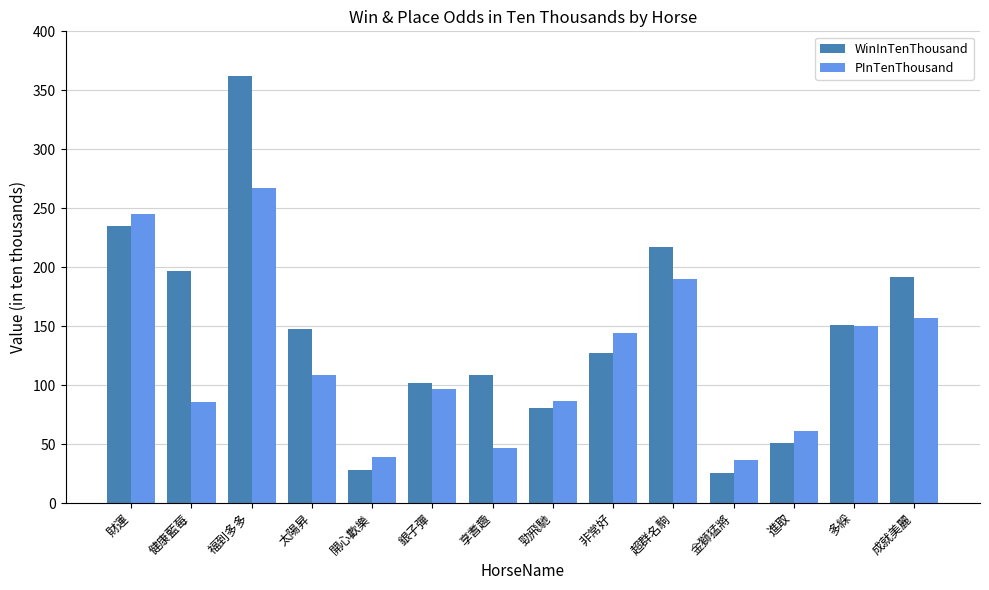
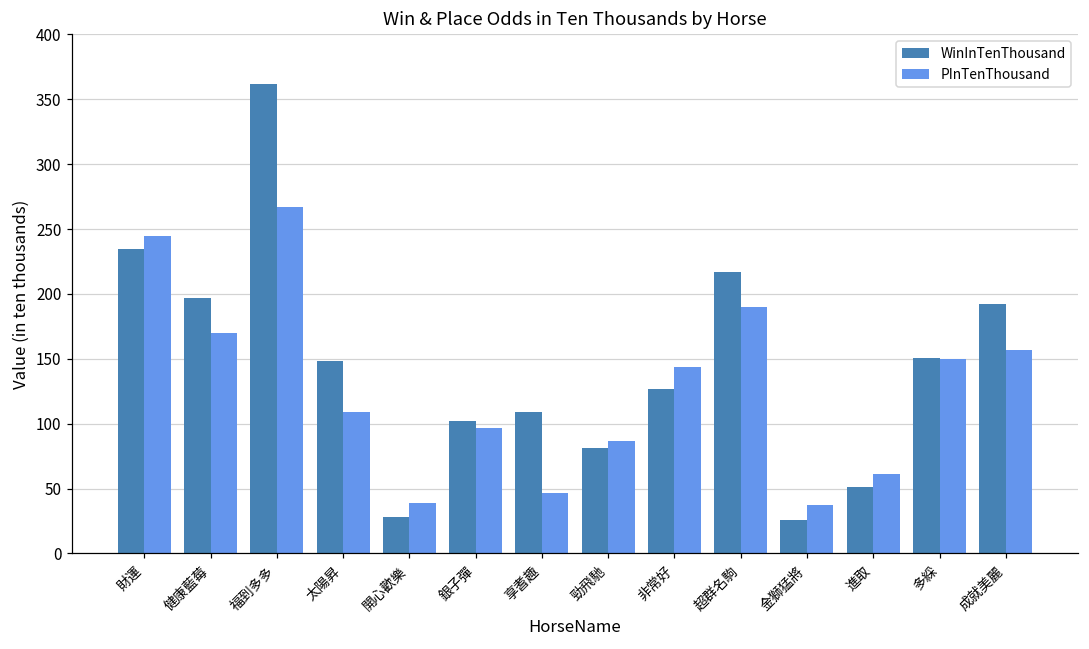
  {
    "WinInTenThousand": {
      "財運": 235,
      "健康藍莓": 197,
      "福到多多": 362,
      "太陽昇": 148,
      "開心歡樂": 28,
      "銀子彈": 102,
      "享耆趣": 109,
      "勁飛馳": 81,
      "非常好": 127,
      "超群名駒": 217,
      "金獅猛將": 26,
      "進取": 51,
      "多綵": 151,
      "成就美麗": 192
    },
    "PInTenThousand": {
      "財運": 245,
-     "健康藍莓": 86,
+     "健康藍莓": 170,
      "福到多多": 267,
      "太陽昇": 109,
      "開心歡樂": 39,
      "銀子彈": 97,
      "享耆趣": 47,
      "勁飛馳": 87,
      "非常好": 144,
      "超群名駒": 190,
      "金獅猛將": 37,
      "進取": 61,
      "多綵": 150,
      "成就美麗": 157
    }
  }
